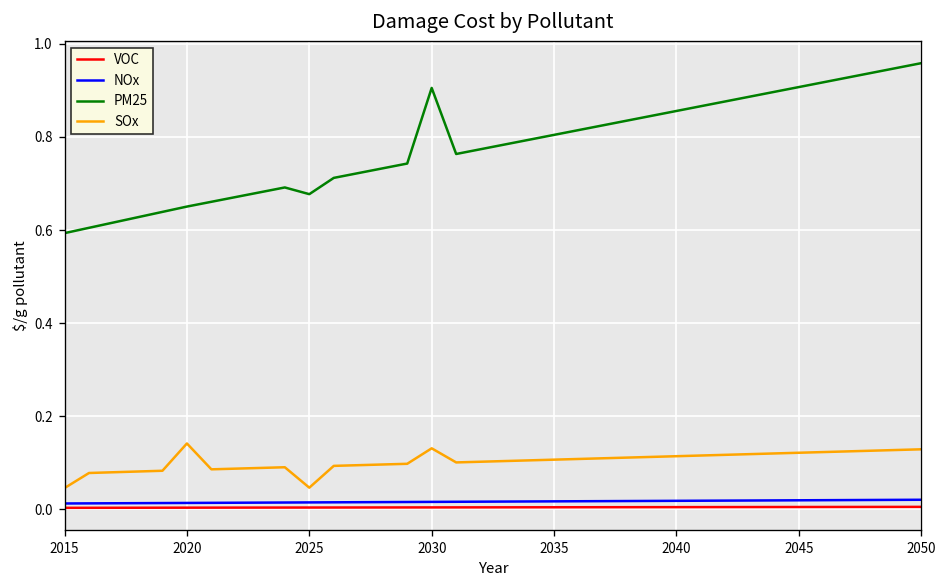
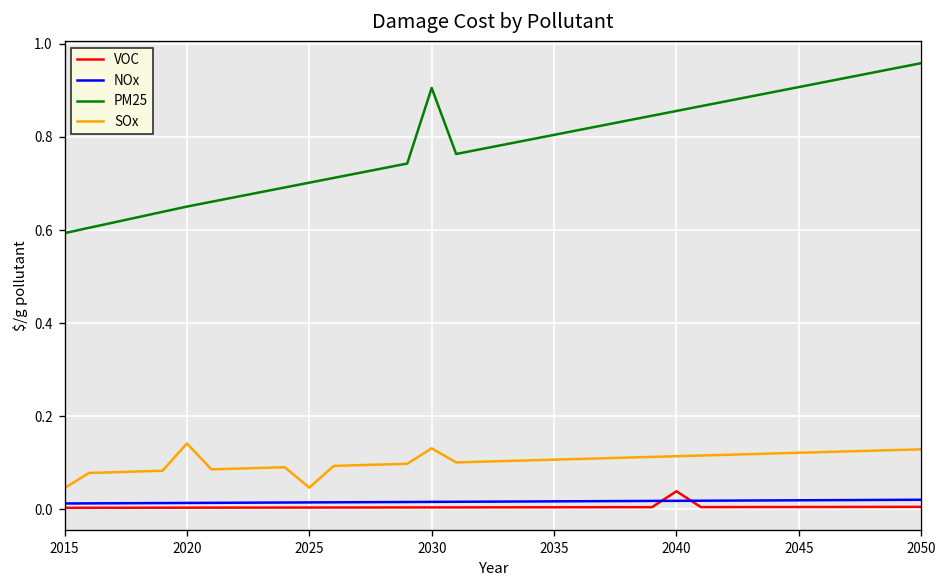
  {
    "VOC": {
      "2015": 0.00,
      "2020": 0.00,
      "2025": 0.00,
      "2030": 0.00,
      "2035": 0.00,
-     "2040": 0.00,
+     "2040": 0.04,
      "2045": 0.00,
      "2050": 0.01
    },
    "NOx": {
      "2015": 0.01,
      "2020": 0.01,
      "2025": 0.01,
      "2030": 0.02,
      "2035": 0.02,
      "2040": 0.02,
      "2045": 0.02,
      "2050": 0.02
    },
    "PM25": {
      "2015": 0.59,
      "2020": 0.65,
-     "2025": 0.68,
+     "2025": 0.70,
      "2030": 0.91,
      "2035": 0.80,
      "2040": 0.86,
      "2045": 0.91,
      "2050": 0.96
    },
    "SOx": {
      "2015": 0.05,
      "2020": 0.14,
      "2025": 0.05,
      "2030": 0.13,
      "2035": 0.11,
      "2040": 0.11,
      "2045": 0.12,
      "2050": 0.13
    }
  }
